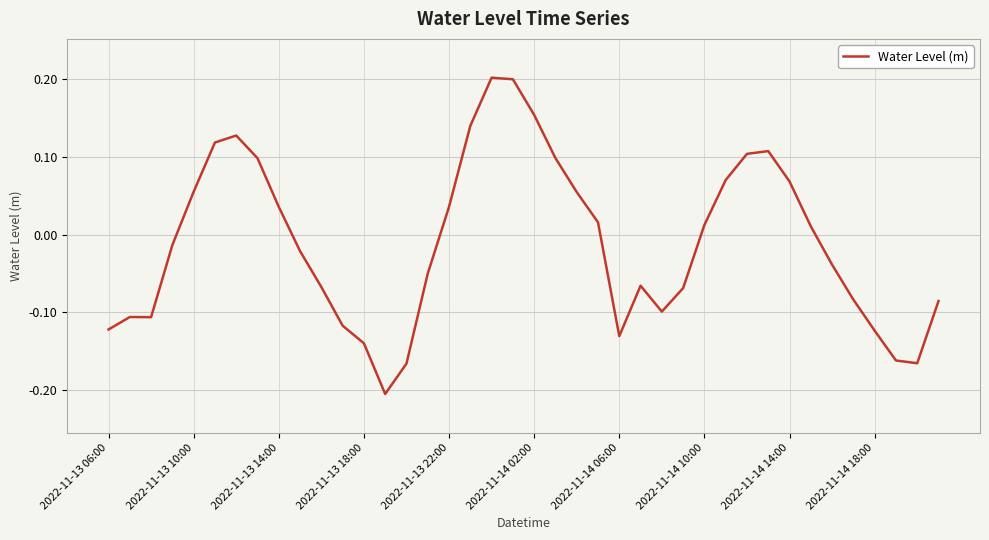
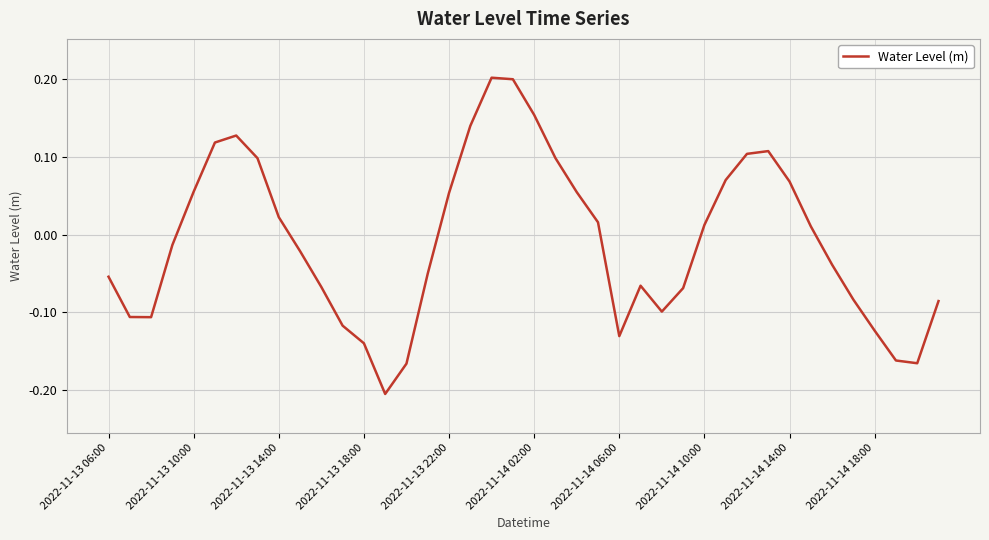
  {
-   "2022-11-13 06:00": -0.12,
+   "2022-11-13 06:00": -0.05,
    "2022-11-13 10:00": 0.06,
-   "2022-11-13 14:00": 0.04,
+   "2022-11-13 14:00": 0.02,
    "2022-11-13 18:00": -0.14,
-   "2022-11-13 22:00": 0.04,
+   "2022-11-13 22:00": 0.05,
    "2022-11-14 02:00": 0.15,
    "2022-11-14 06:00": -0.13,
    "2022-11-14 10:00": 0.01,
    "2022-11-14 14:00": 0.07,
    "2022-11-14 18:00": -0.12
  }
